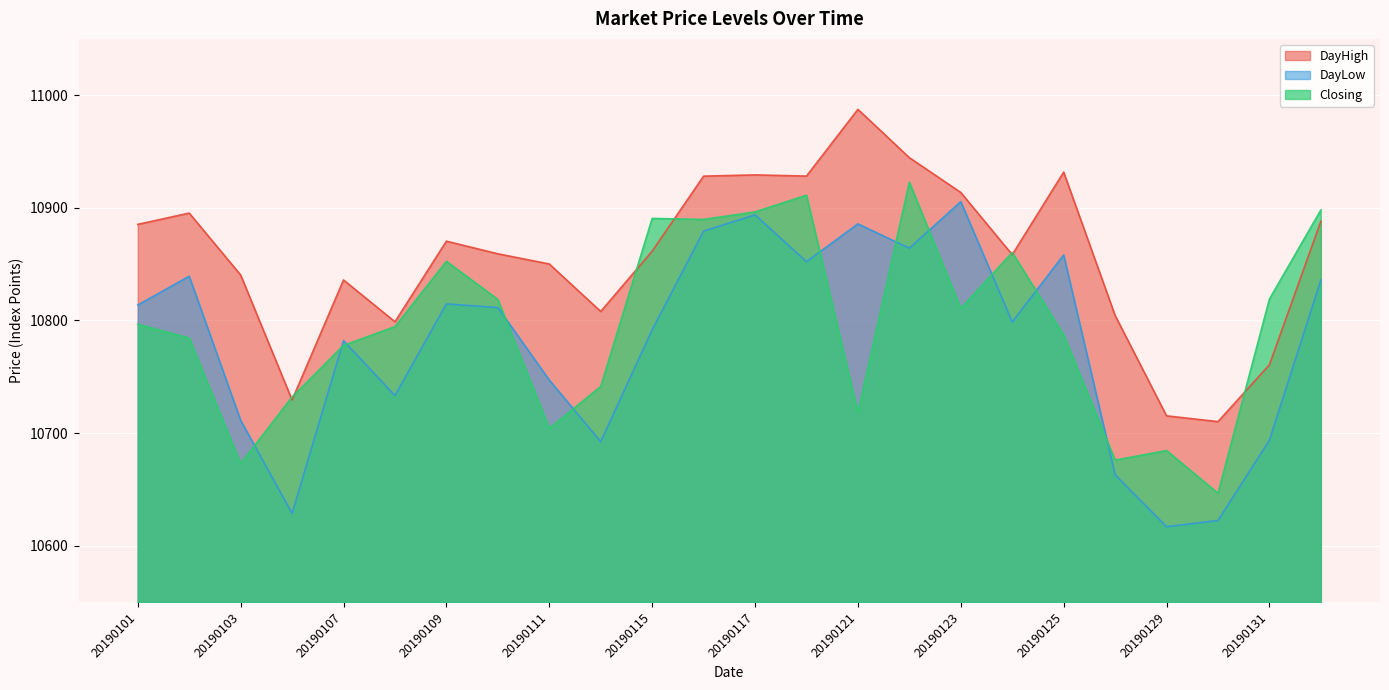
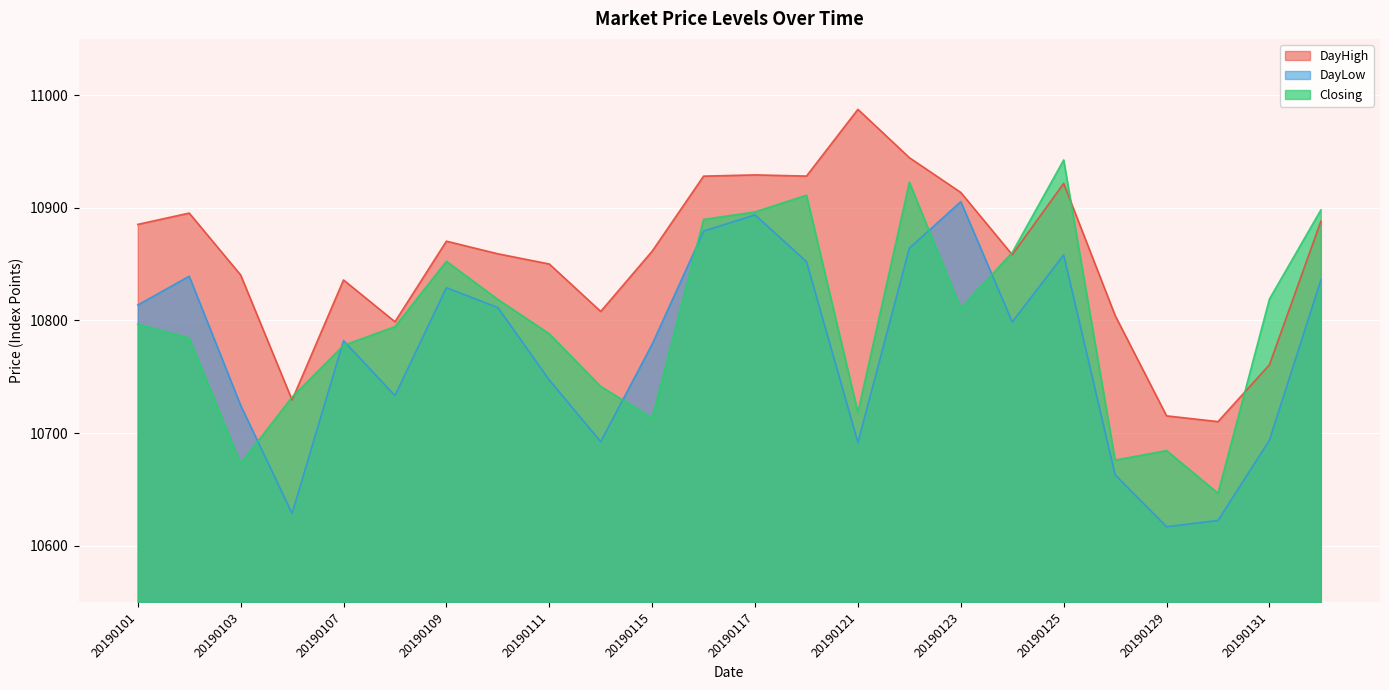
  {
    "DayHigh": {
      "20190101": 10885,
      "20190103": 10840,
      "20190107": 10836,
      "20190109": 10870,
      "20190111": 10850,
      "20190115": 10862,
      "20190117": 10929,
      "20190121": 10987,
      "20190123": 10914,
-     "20190125": 10932,
+     "20190125": 10922,
      "20190129": 10715,
      "20190131": 10761
    },
    "DayLow": {
      "20190101": 10814,
-     "20190103": 10711,
+     "20190103": 10725,
      "20190107": 10782,
-     "20190109": 10815,
+     "20190109": 10829,
      "20190111": 10747,
-     "20190115": 10792,
+     "20190115": 10779,
      "20190117": 10894,
-     "20190121": 10886,
+     "20190121": 10692,
      "20190123": 10906,
      "20190125": 10858,
      "20190129": 10617,
      "20190131": 10694
    },
    "Closing": {
      "20190101": 10797,
      "20190103": 10673,
      "20190107": 10778,
      "20190109": 10853,
-     "20190111": 10704,
-     "20190115": 10891,
+     "20190111": 10788,
+     "20190115": 10714,
      "20190117": 10896,
      "20190121": 10718,
      "20190123": 10811,
-     "20190125": 10787,
+     "20190125": 10943,
      "20190129": 10685,
      "20190131": 10819
    }
  }
